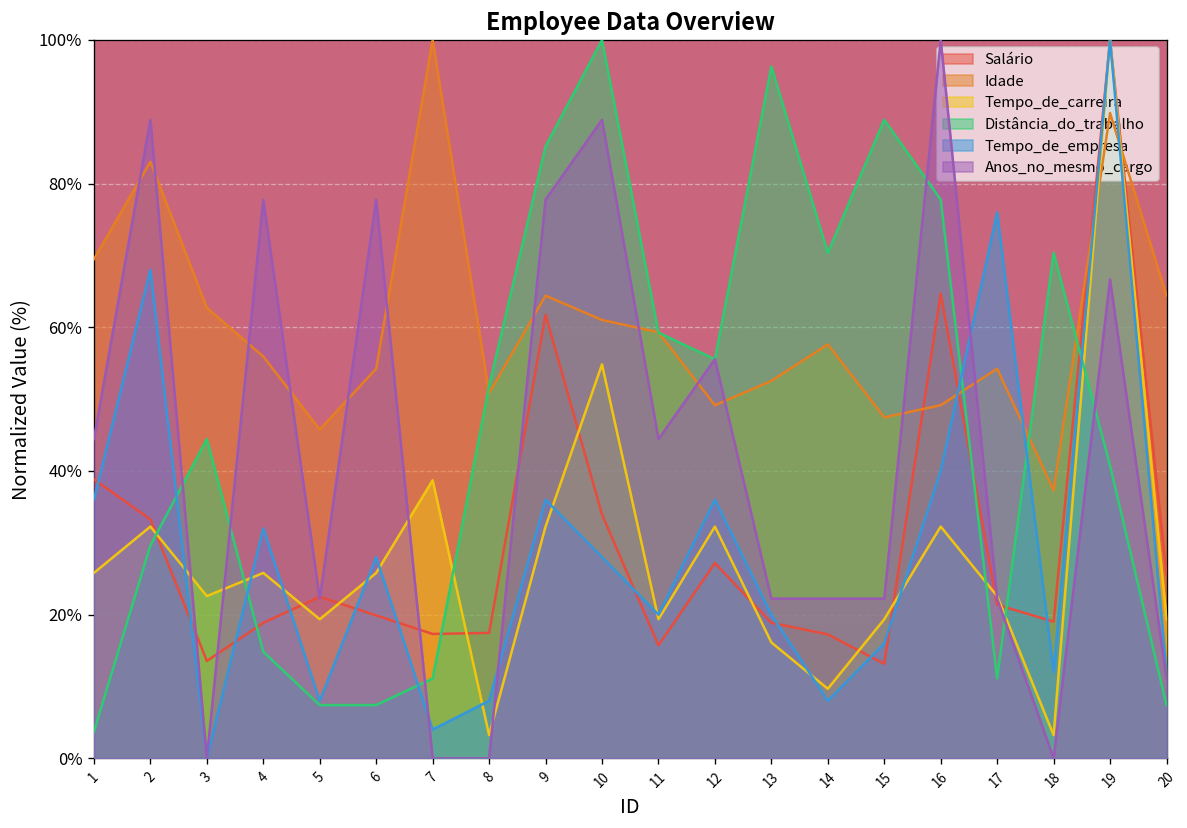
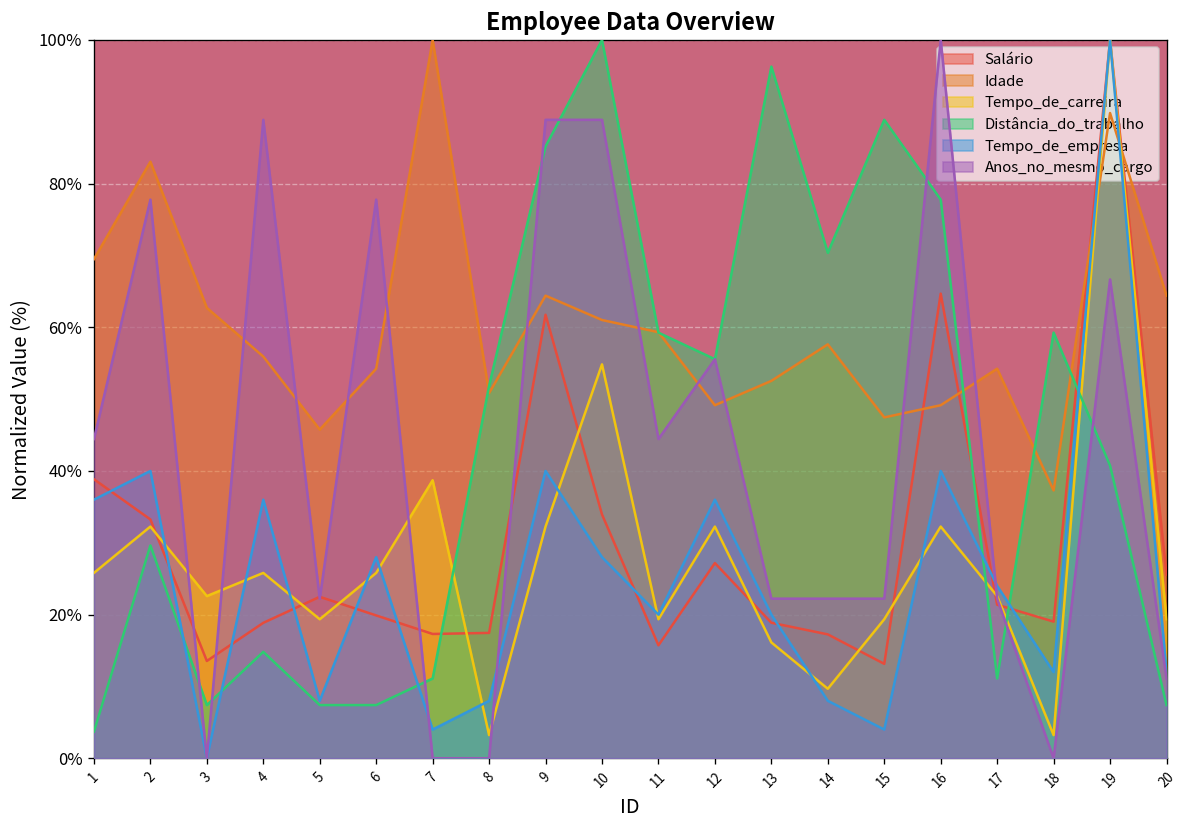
  {
    "Distância_do_trabalho": {
      "1": "4%",
      "2": "30%",
-     "3": "44%",
+     "3": "7%",
      "4": "15%",
      "5": "7%",
      "6": "7%",
      "7": "11%",
      "8": "52%",
      "9": "85%",
      "10": "100%",
      "13": "96%",
      "14": "70%",
      "15": "89%",
      "16": "78%",
      "17": "11%",
-     "18": "70%",
+     "18": "59%",
      "19": "41%",
      "20": "7%"
    },
    "Tempo_de_empresa": {
      "1": "36%",
-     "2": "68%",
-     "4": "32%",
+     "2": "40%",
+     "4": "36%",
      "5": "8%",
      "6": "28%",
      "7": "4%",
      "8": "8%",
-     "9": "36%",
+     "9": "40%",
      "10": "28%",
      "11": "20%",
      "12": "36%",
      "13": "20%",
      "14": "8%",
-     "15": "16%",
+     "15": "4%",
      "16": "40%",
-     "17": "76%",
+     "17": "24%",
      "18": "12%",
      "20": "12%"
    },
    "Anos_no_mesmo_cargo": {
      "1": "44%",
-     "2": "89%",
-     "4": "78%",
+     "2": "78%",
+     "4": "89%",
      "6": "78%",
      "7": "0%",
      "8": "0%",
-     "9": "78%",
+     "9": "89%",
      "10": "89%",
      "11": "44%",
      "13": "22%",
      "14": "22%",
      "15": "22%",
      "16": "100%",
      "18": "0%",
      "19": "67%",
      "20": "11%"
    }
  }
